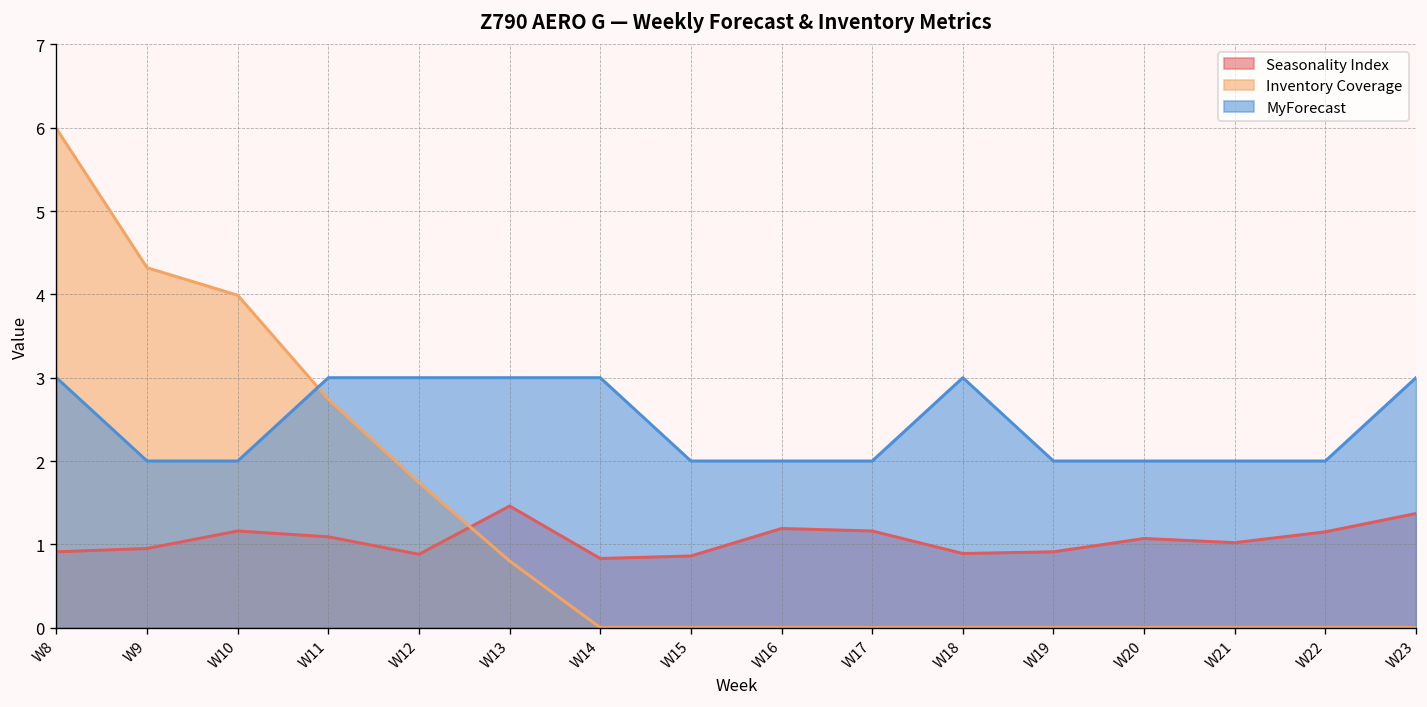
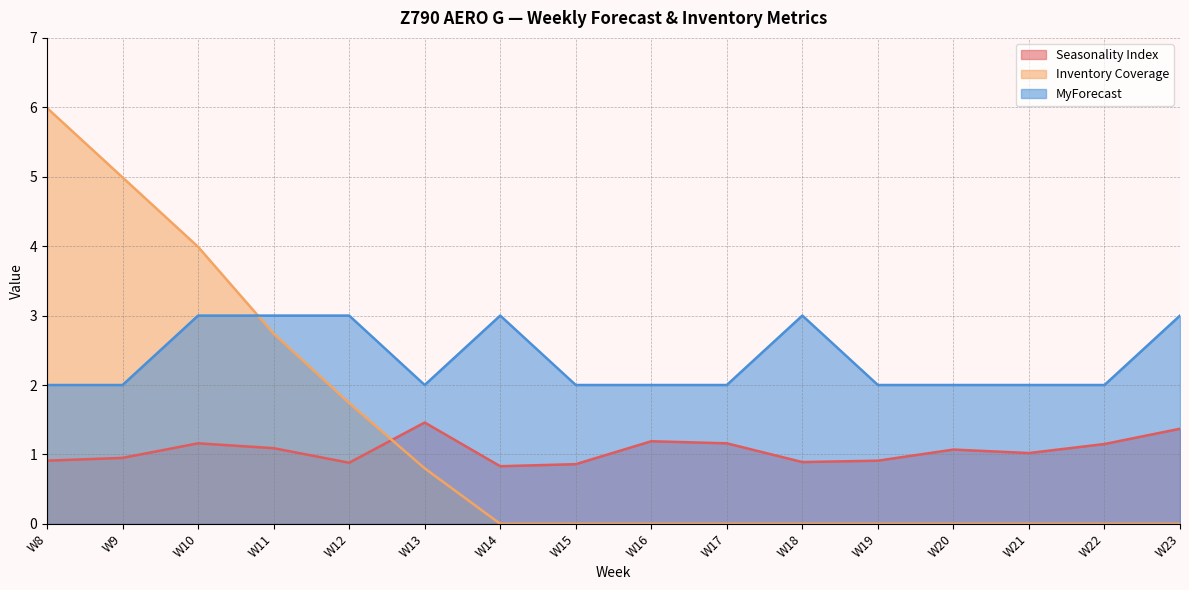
  {
    "Seasonality Index": {
      "W8": 0.9,
      "W9": 1.0,
      "W10": 1.2,
      "W11": 1.1,
      "W12": 0.9,
      "W13": 1.5,
      "W14": 0.8,
      "W15": 0.9,
      "W16": 1.2,
      "W17": 1.2,
      "W18": 0.9,
      "W19": 0.9,
      "W20": 1.1,
      "W21": 1.0,
      "W22": 1.2,
      "W23": 1.4
    },
    "Inventory Coverage": {
      "W8": 6.0,
-     "W9": 4.3,
+     "W9": 5.0,
      "W10": 4.0,
      "W11": 2.7,
      "W12": 1.7,
      "W13": 0.8,
      "W14": 0.0,
      "W15": 0.0,
      "W16": 0.0,
      "W17": 0.0,
      "W18": 0.0,
      "W19": 0.0,
      "W20": 0.0,
      "W21": 0.0,
      "W22": 0.0,
      "W23": 0.0
    },
    "MyForecast": {
-     "W8": 3,
+     "W8": 2,
      "W9": 2,
-     "W10": 2,
+     "W10": 3,
      "W11": 3,
      "W12": 3,
-     "W13": 3,
+     "W13": 2,
      "W14": 3,
      "W15": 2,
      "W16": 2,
      "W17": 2,
      "W18": 3,
      "W19": 2,
      "W20": 2,
      "W21": 2,
      "W22": 2,
      "W23": 3
    }
  }
